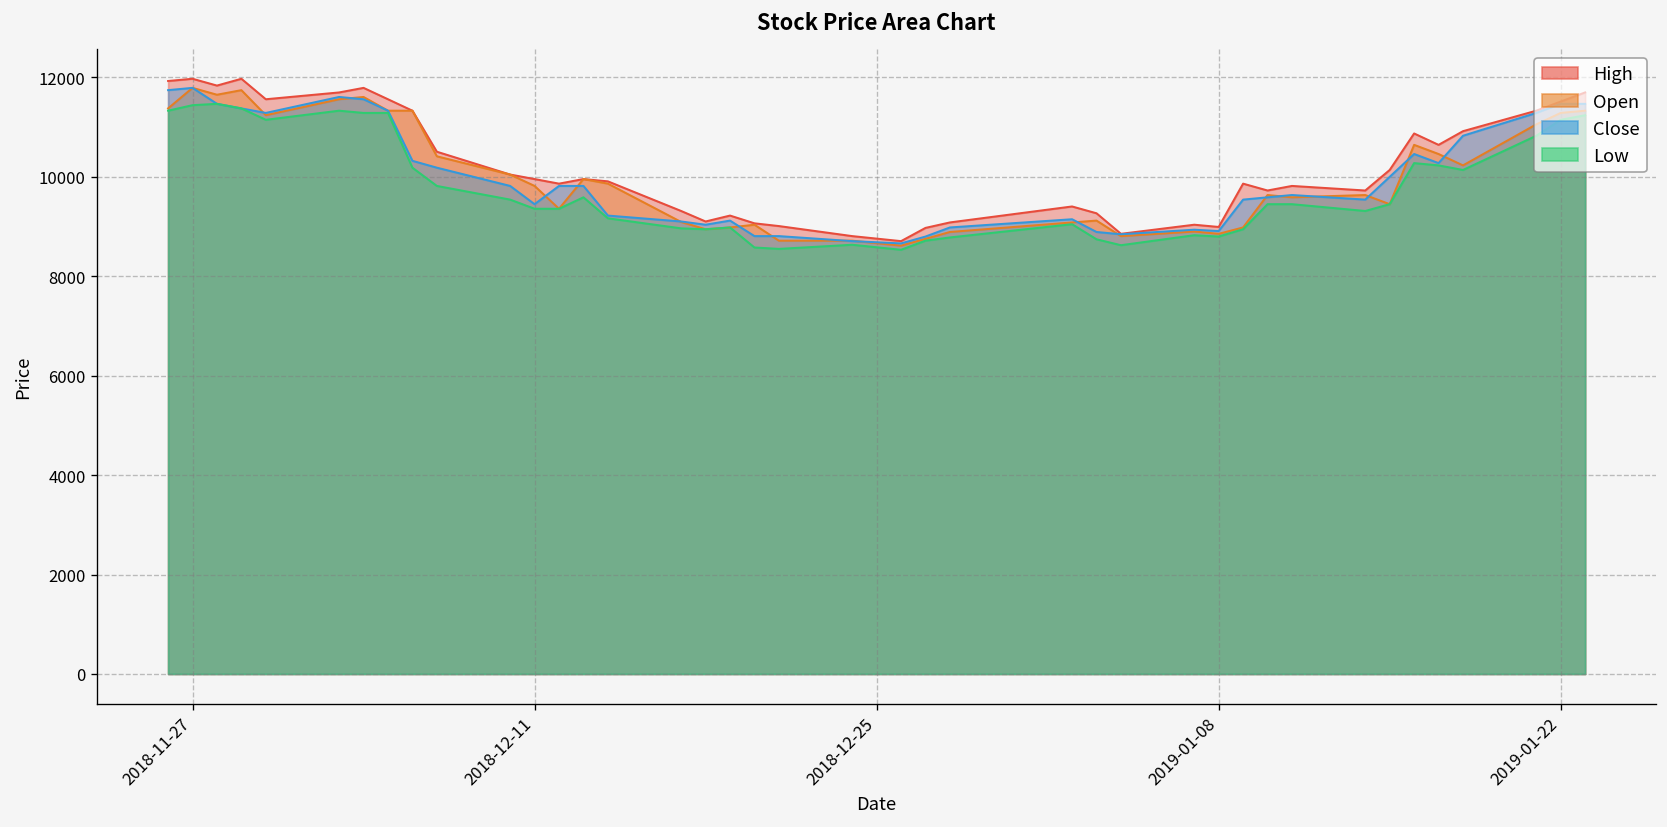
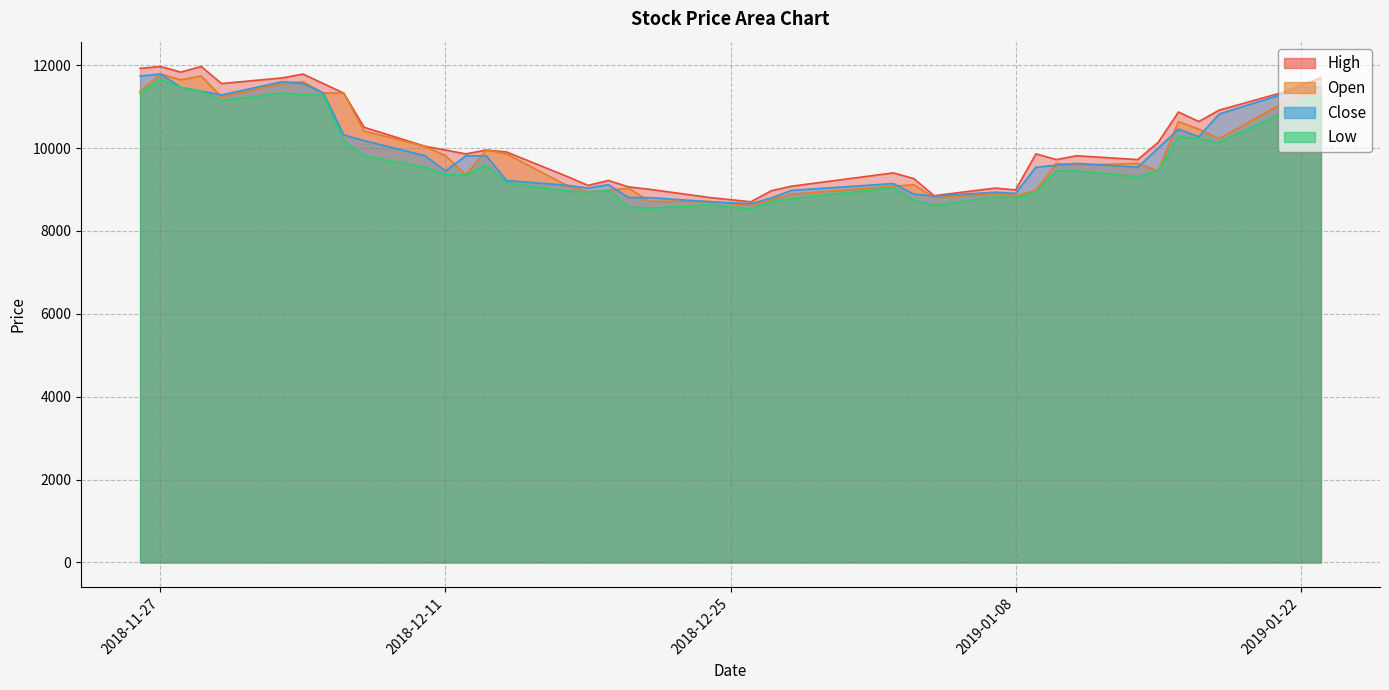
  {
    "Close": {
      "2018-12-11": 9400
    },
    "Low": {
-     "2018-11-27": 11400,
+     "2018-11-27": 11600,
      "2018-12-11": 9400
    }
  }
